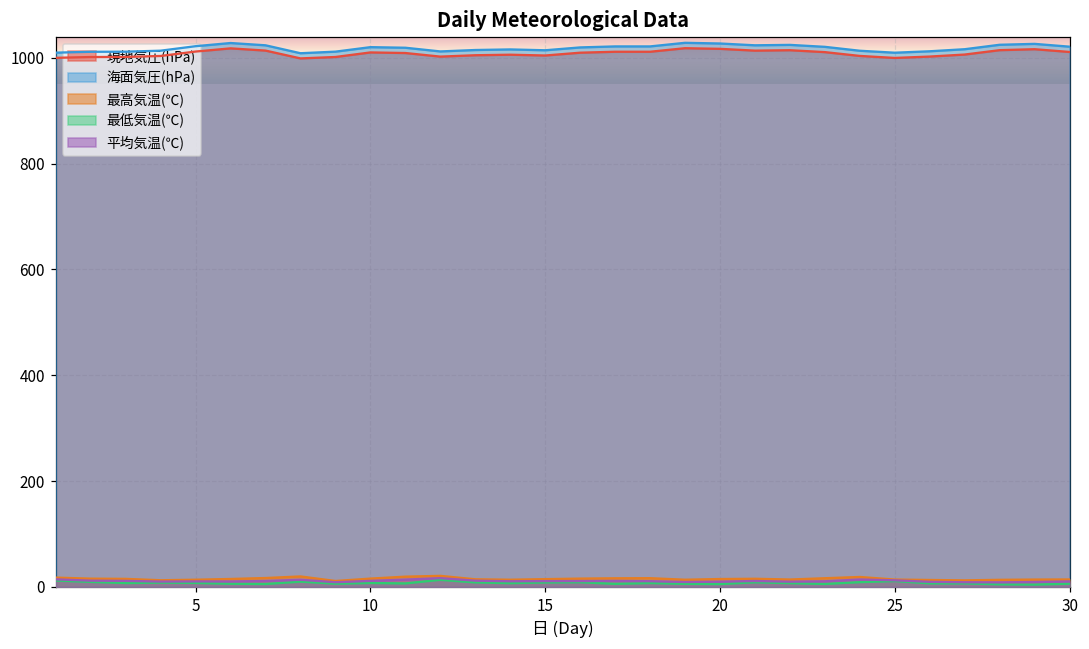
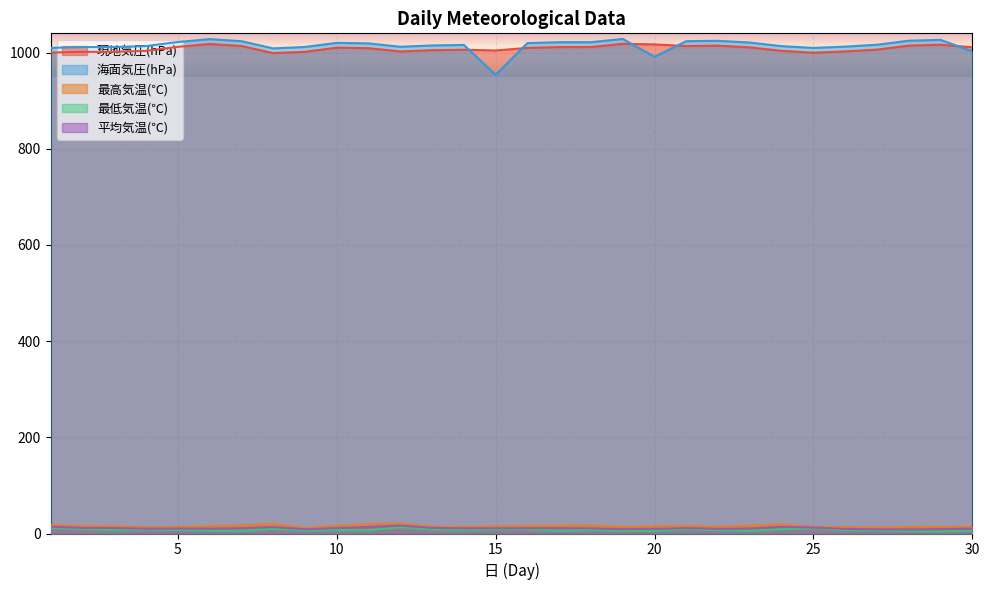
  {
    "海面気圧(hPa)": {
      "10": 1020,
-     "15": 1010,
-     "20": 1030,
+     "15": 950,
+     "20": 990,
      "25": 1010,
-     "30": 1020
+     "30": 1000
    }
  }
